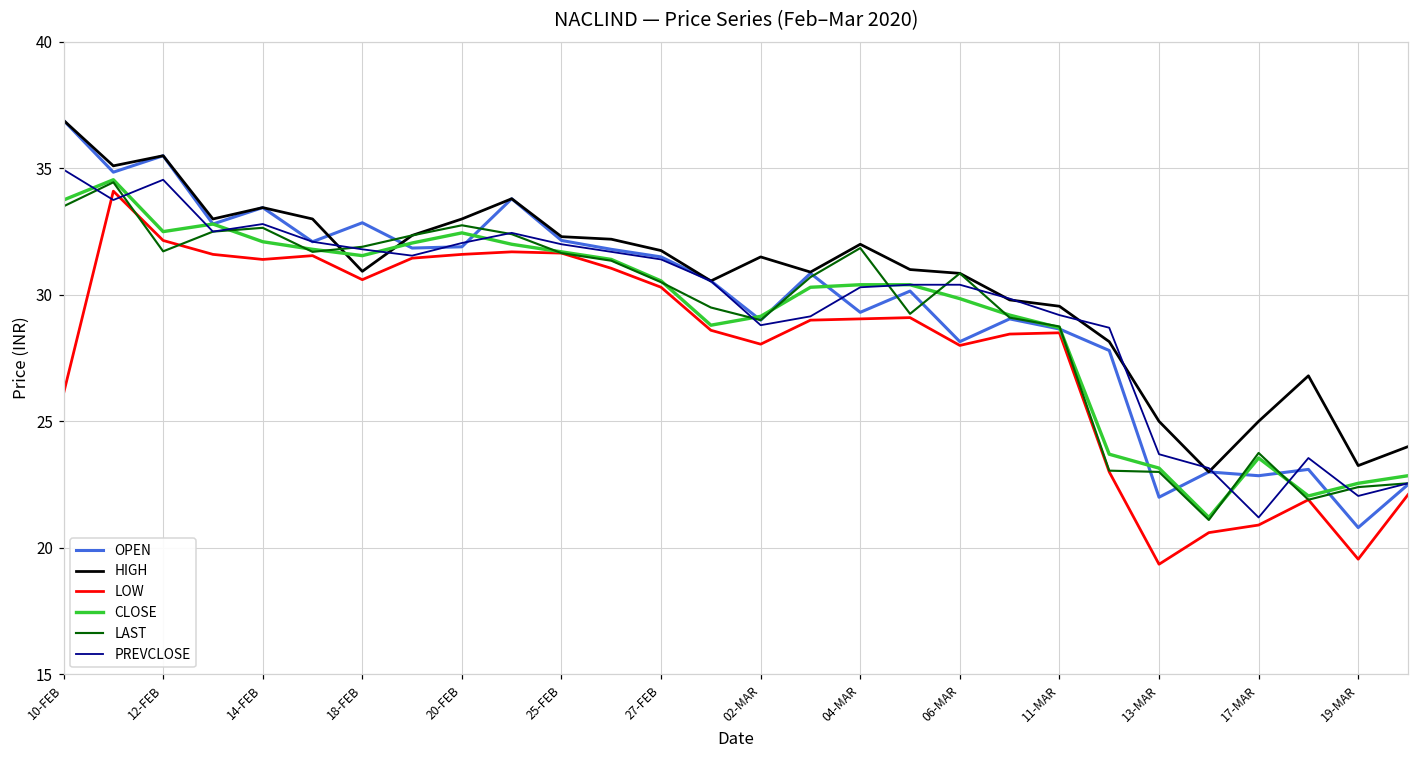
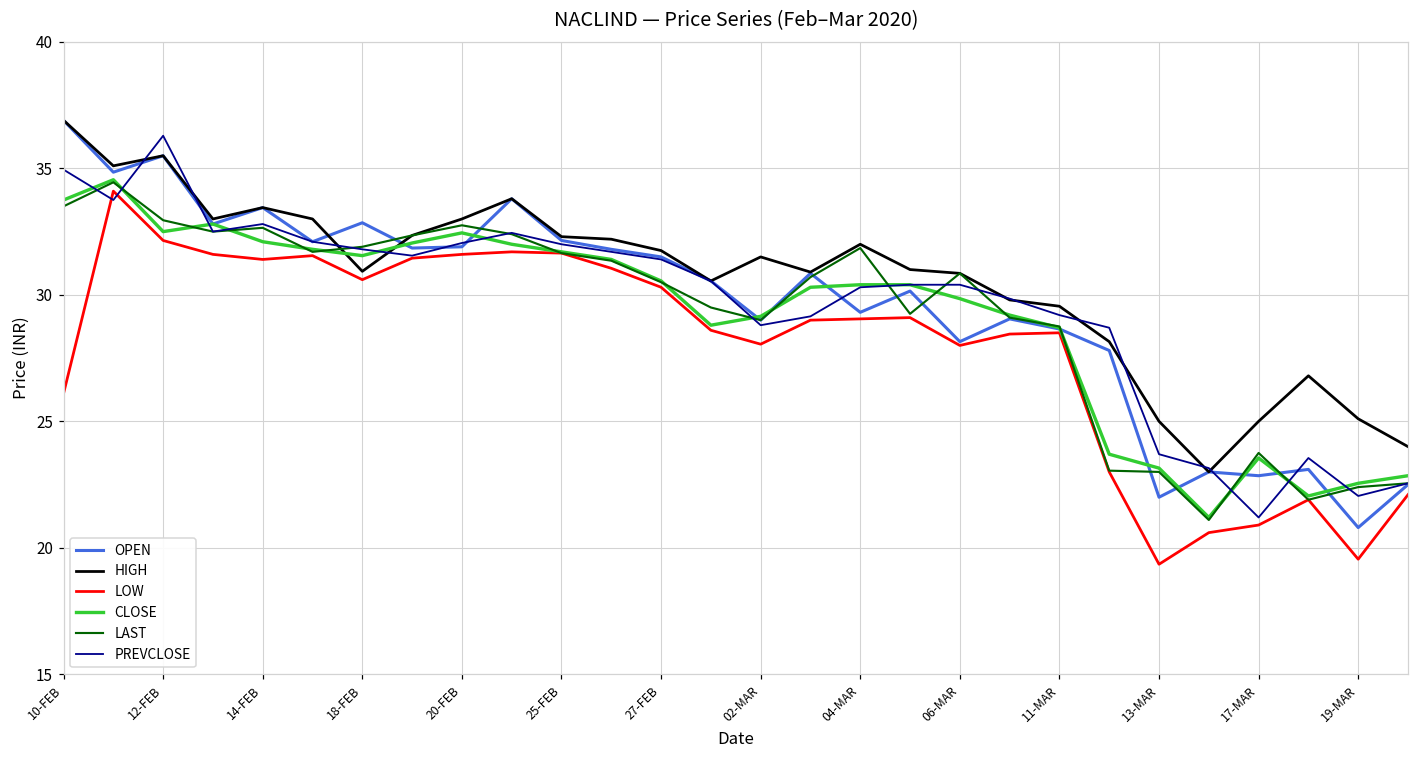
  {
    "OPEN": {
      "18-FEB": 32.9,
      "20-FEB": 31.9,
      "25-FEB": 32.2,
      "04-MAR": 29.3,
      "06-MAR": 28.2,
      "13-MAR": 22.0,
      "17-MAR": 22.9,
      "19-MAR": 20.8
    },
    "HIGH": {
      "18-FEB": 30.9,
      "20-FEB": 33.0,
      "25-FEB": 32.3,
      "27-FEB": 31.8,
      "02-MAR": 31.5,
      "04-MAR": 32.0,
      "11-MAR": 29.6,
      "13-MAR": 25.0,
      "17-MAR": 25.0,
-     "19-MAR": 23.3
+     "19-MAR": 25.1
    },
    "LOW": {
      "10-FEB": 26.1,
      "12-FEB": 32.2,
      "14-FEB": 31.4,
      "18-FEB": 30.6,
      "20-FEB": 31.6,
      "27-FEB": 30.3,
      "02-MAR": 28.1,
      "04-MAR": 29.1,
      "06-MAR": 28.0,
      "11-MAR": 28.5,
      "13-MAR": 19.4,
      "17-MAR": 20.9,
      "19-MAR": 19.6
    },
    "CLOSE": {
      "10-FEB": 33.8,
      "12-FEB": 32.5,
      "14-FEB": 32.1,
      "18-FEB": 31.6,
      "20-FEB": 32.5,
      "02-MAR": 29.2,
      "06-MAR": 29.9,
      "13-MAR": 23.2,
      "17-MAR": 23.6,
      "19-MAR": 22.6
    },
    "LAST": {
      "10-FEB": 33.5,
-     "12-FEB": 31.7,
+     "12-FEB": 33.0,
      "14-FEB": 32.7,
      "20-FEB": 32.8,
      "04-MAR": 31.9,
      "13-MAR": 23.0,
      "17-MAR": 23.8,
      "19-MAR": 22.4
    },
    "PREVCLOSE": {
      "10-FEB": 35.0,
-     "12-FEB": 34.6,
+     "12-FEB": 36.3,
      "14-FEB": 32.8,
      "20-FEB": 32.1,
      "25-FEB": 32.0,
      "02-MAR": 28.8,
      "06-MAR": 30.4,
      "11-MAR": 29.2,
      "13-MAR": 23.7,
      "17-MAR": 21.2,
      "19-MAR": 22.1
    }
  }
